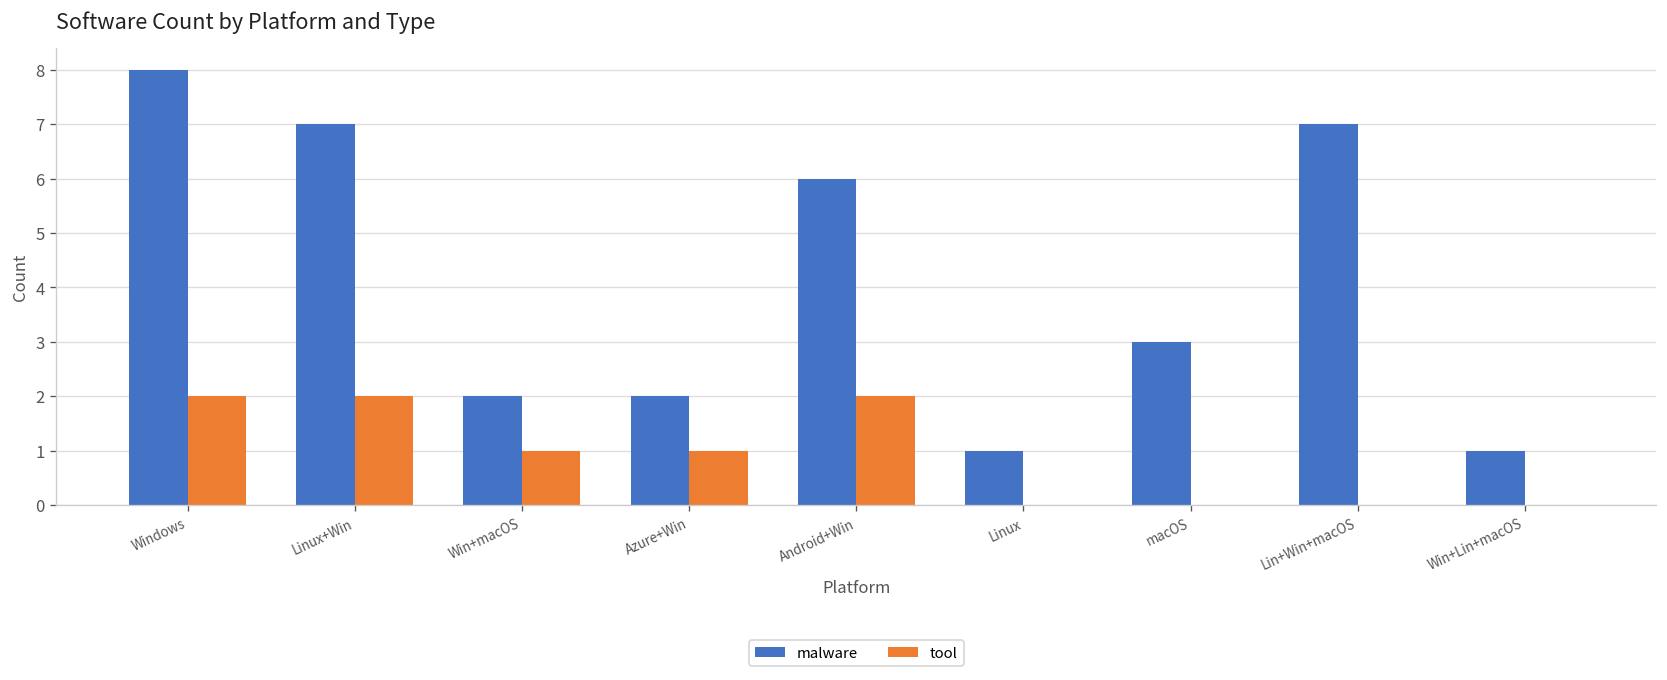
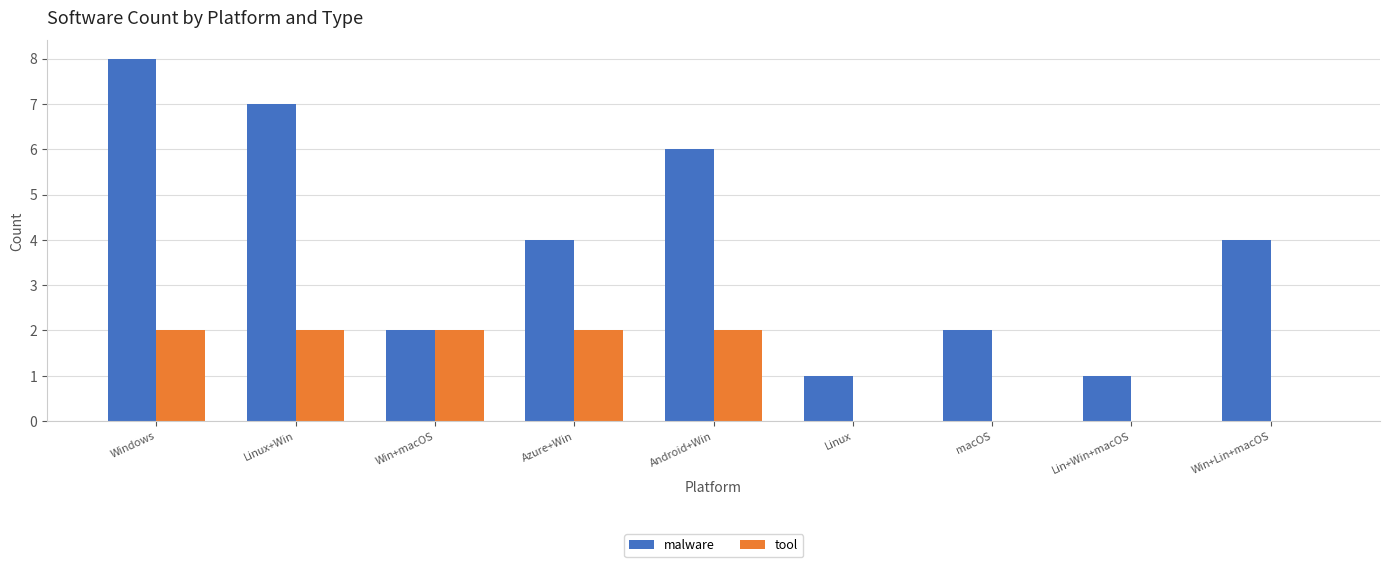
  {
    "malware": {
      "Windows": 8,
      "Linux+Win": 7,
      "Win+macOS": 2,
-     "Azure+Win": 2,
+     "Azure+Win": 4,
      "Android+Win": 6,
      "Linux": 1,
-     "macOS": 3,
-     "Lin+Win+macOS": 7,
-     "Win+Lin+macOS": 1
+     "macOS": 2,
+     "Lin+Win+macOS": 1,
+     "Win+Lin+macOS": 4
    },
    "tool": {
      "Windows": 2,
      "Linux+Win": 2,
-     "Win+macOS": 1,
-     "Azure+Win": 1,
+     "Win+macOS": 2,
+     "Azure+Win": 2,
      "Android+Win": 2,
      "Linux": 0,
      "macOS": 0,
      "Lin+Win+macOS": 0,
      "Win+Lin+macOS": 0
    }
  }
